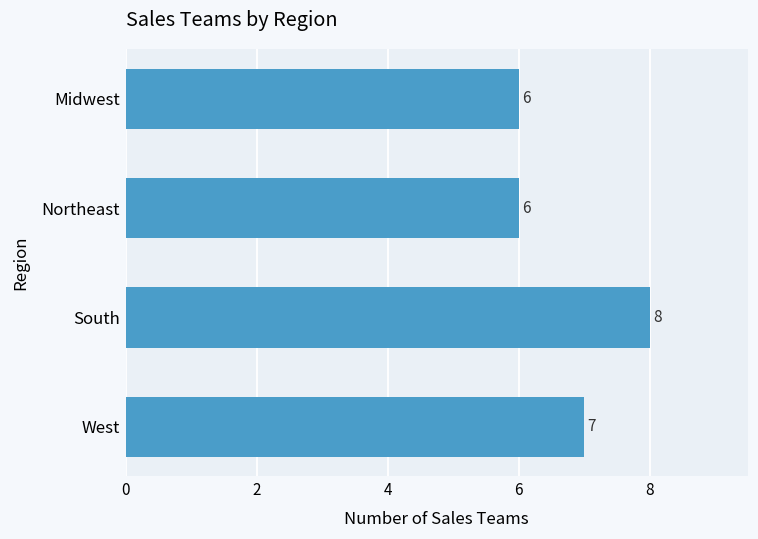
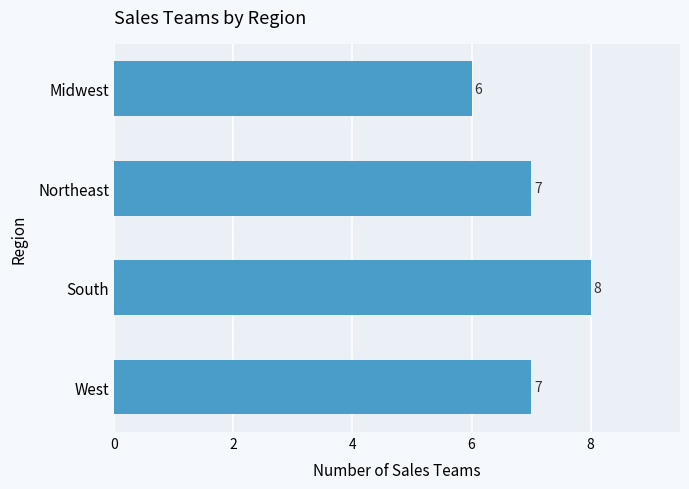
  {
    "Midwest": 6,
-   "Northeast": 6,
+   "Northeast": 7,
    "South": 8,
    "West": 7
  }
